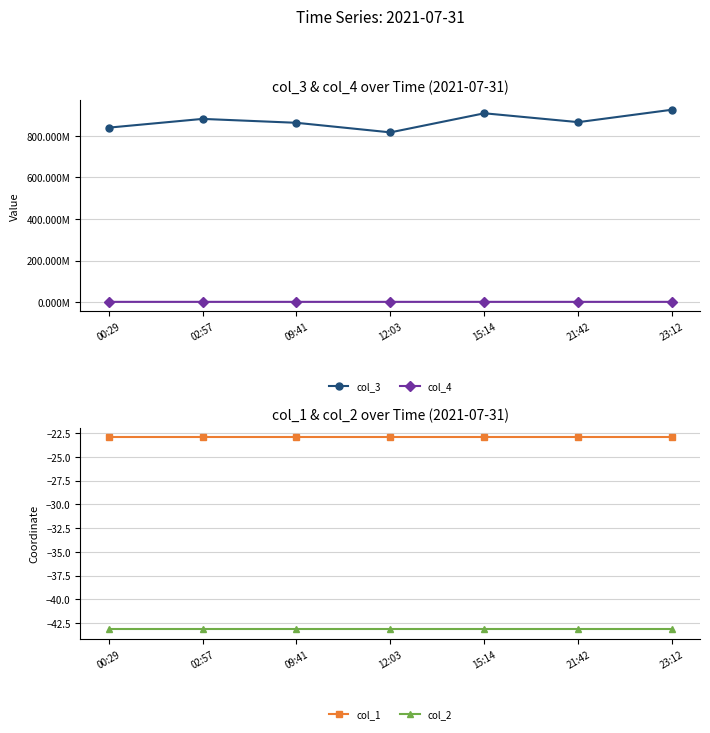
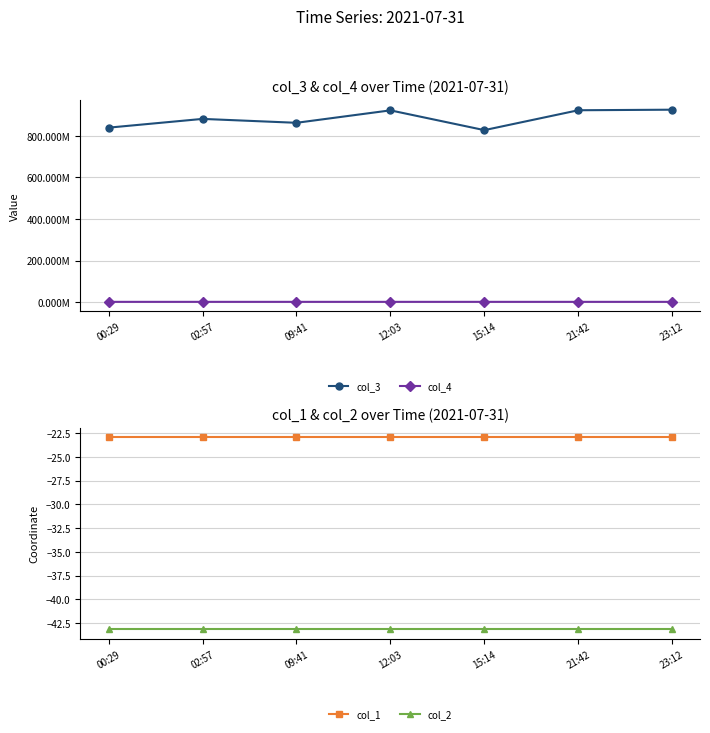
  {
    "col_3 & col_4 over Time (2021-07-31)": {
      "col_3": {
        "00:29": 840000000,
        "02:57": 880000000,
        "09:41": 860000000,
-       "12:03": 820000000,
-       "15:14": 910000000,
-       "21:42": 870000000,
+       "12:03": 920000000,
+       "15:14": 830000000,
+       "21:42": 920000000,
        "23:12": 930000000
      },
      "col_4": {
        "00:29": 0,
        "02:57": 0,
        "09:41": 0,
        "12:03": 0,
        "15:14": 0,
        "21:42": 0,
        "23:12": 0
      }
    },
    "col_1 & col_2 over Time (2021-07-31)": {
      "col_1": {
        "00:29": -23,
        "02:57": -23,
        "09:41": -23,
        "12:03": -23,
        "15:14": -23,
        "21:42": -23,
        "23:12": -23
      },
      "col_2": {
        "00:29": -43,
        "02:57": -43,
        "09:41": -43,
        "12:03": -43,
        "15:14": -43,
        "21:42": -43,
        "23:12": -43
      }
    }
  }
